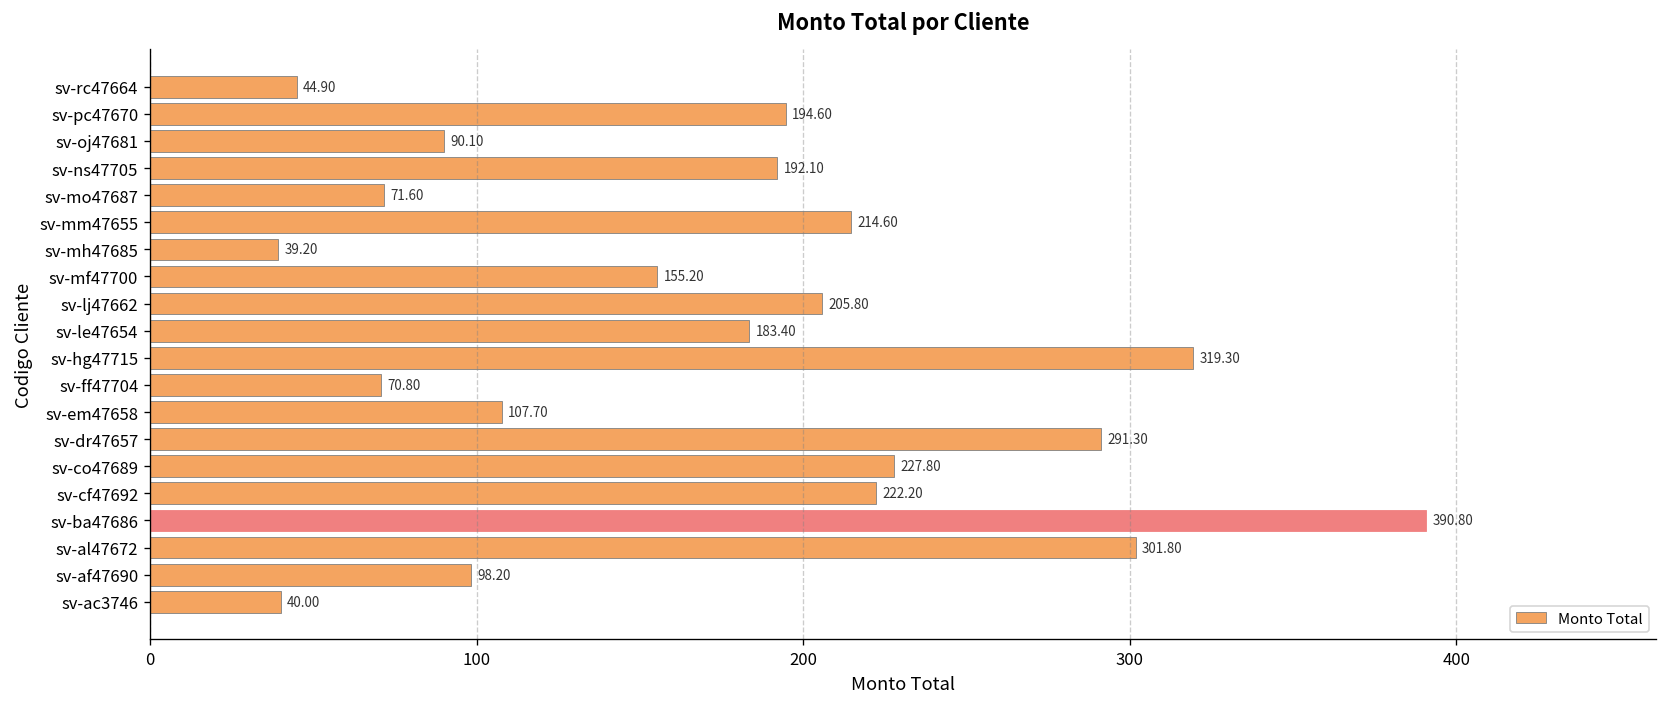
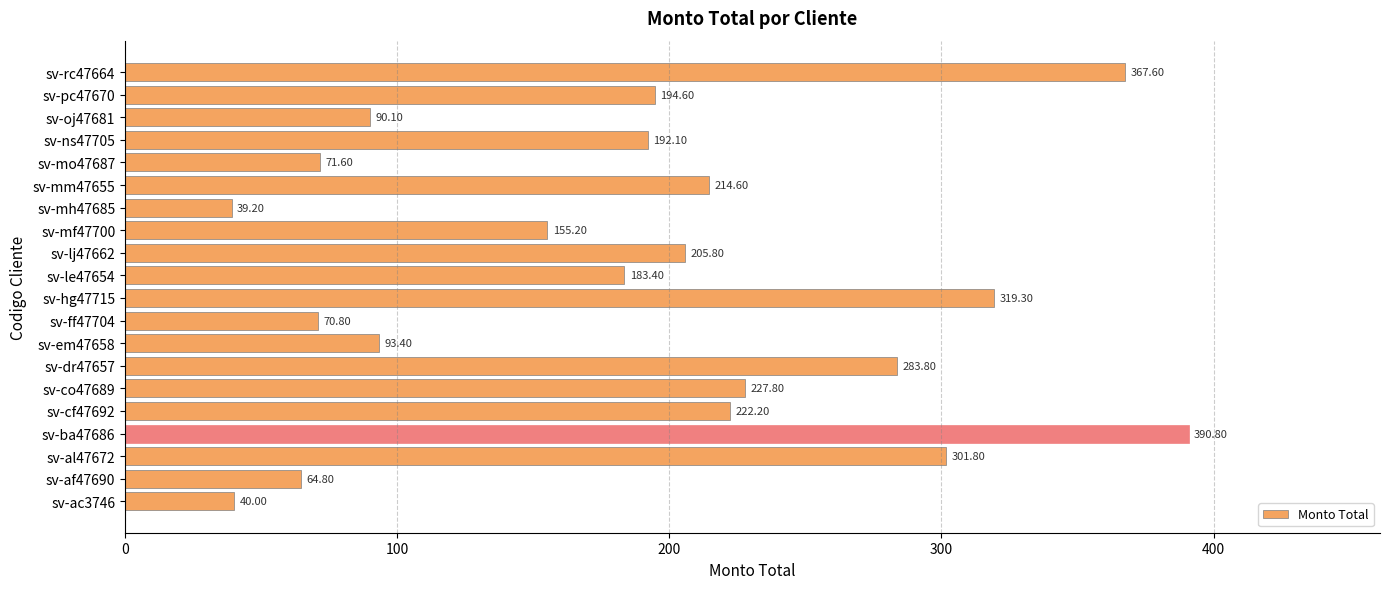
  {
-   "sv-rc47664": 44.90,
+   "sv-rc47664": 367.60,
    "sv-pc47670": 194.60,
    "sv-oj47681": 90.10,
    "sv-ns47705": 192.10,
    "sv-mo47687": 71.60,
    "sv-mm47655": 214.60,
    "sv-mh47685": 39.20,
    "sv-mf47700": 155.20,
    "sv-lj47662": 205.80,
    "sv-le47654": 183.40,
    "sv-hg47715": 319.30,
    "sv-ff47704": 70.80,
-   "sv-em47658": 107.70,
-   "sv-dr47657": 291.30,
+   "sv-em47658": 93.40,
+   "sv-dr47657": 283.80,
    "sv-co47689": 227.80,
    "sv-cf47692": 222.20,
    "sv-ba47686": 390.80,
    "sv-al47672": 301.80,
-   "sv-af47690": 98.20,
+   "sv-af47690": 64.80,
    "sv-ac3746": 40.00
  }
